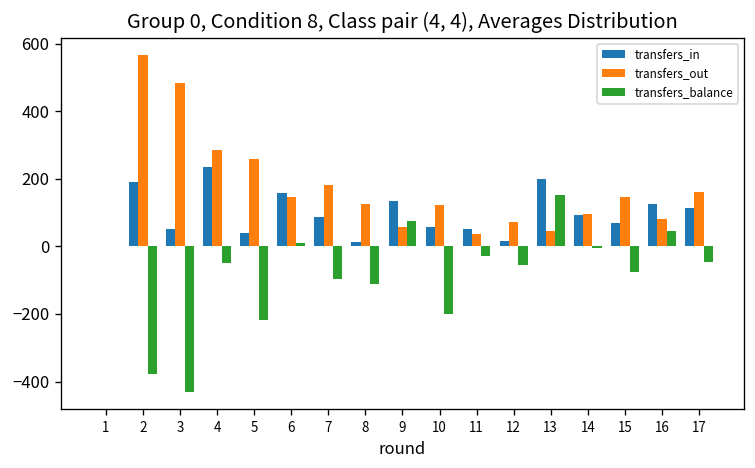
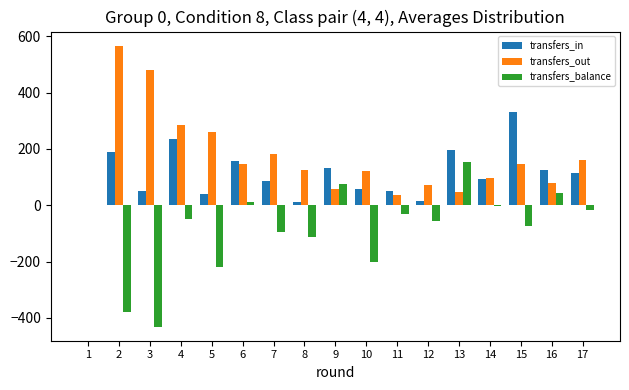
  {
    "transfers_in": {
      "1": 0,
      "2": 190,
      "3": 50,
      "4": 240,
      "5": 40,
      "6": 160,
      "7": 90,
      "8": 10,
      "9": 130,
      "10": 60,
      "11": 50,
      "12": 20,
      "13": 200,
      "14": 90,
-     "15": 70,
+     "15": 330,
      "16": 130,
      "17": 110
    },
    "transfers_out": {
      "1": 0,
      "2": 570,
      "3": 480,
      "4": 280,
      "5": 260,
      "6": 150,
      "7": 180,
      "8": 120,
      "9": 60,
      "10": 120,
      "11": 40,
      "12": 70,
      "13": 50,
      "14": 100,
      "15": 150,
      "16": 80,
      "17": 160
    },
    "transfers_balance": {
      "1": 0,
      "2": -380,
      "3": -430,
      "4": -50,
      "5": -220,
      "6": 10,
      "7": -100,
      "8": -110,
      "9": 80,
      "10": -200,
      "11": -30,
      "12": -60,
      "13": 150,
      "15": -80,
      "16": 50,
-     "17": -50
+     "17": -20
    }
  }
